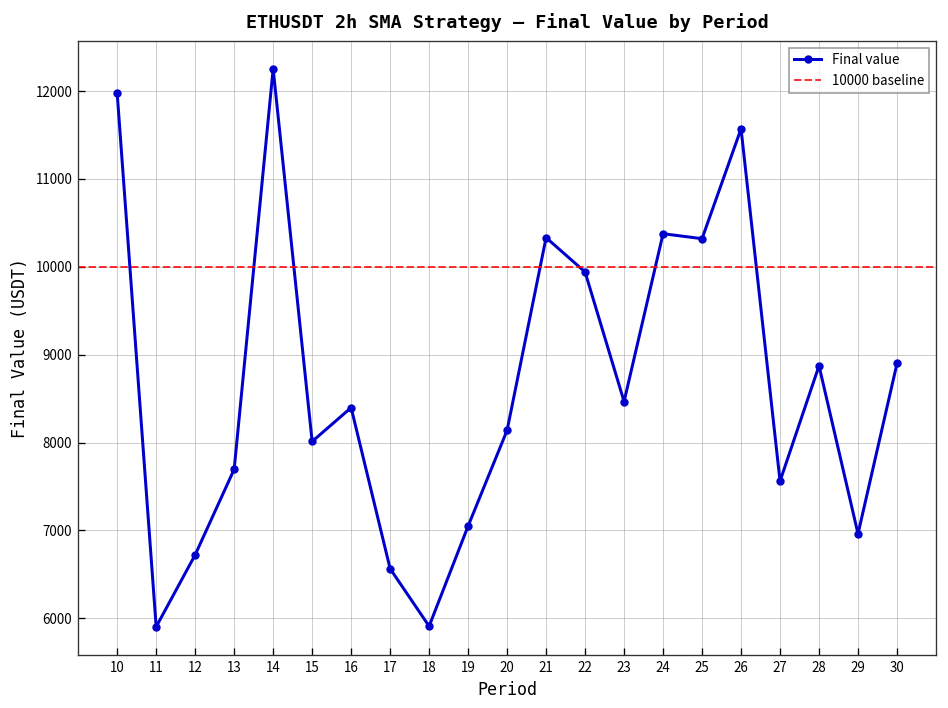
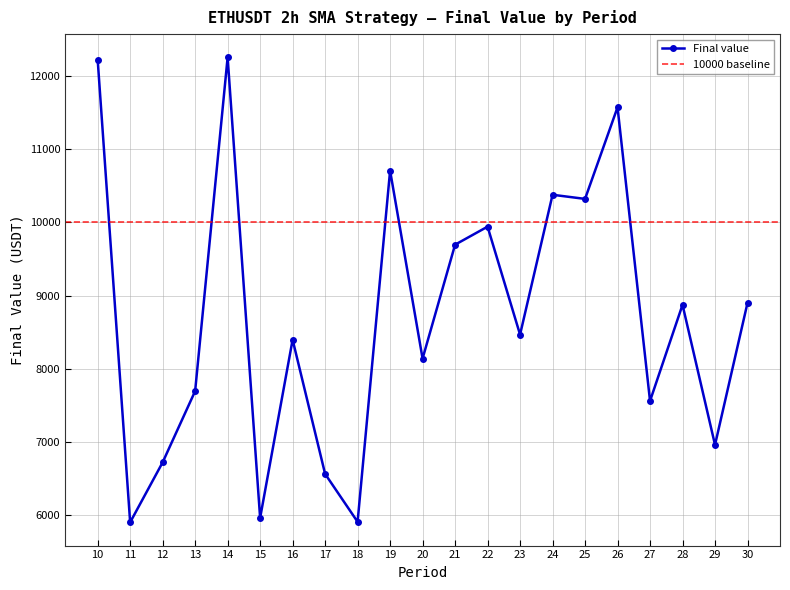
  {
-   "10": 12000,
+   "10": 12200,
    "11": 5900,
    "12": 6700,
    "13": 7700,
    "14": 12300,
-   "15": 8000,
+   "15": 6000,
    "16": 8400,
    "17": 6600,
    "18": 5900,
-   "19": 7100,
+   "19": 10700,
    "20": 8100,
-   "21": 10300,
+   "21": 9700,
    "22": 9900,
    "23": 8500,
    "24": 10400,
    "25": 10300,
    "26": 11600,
    "27": 7600,
    "28": 8900,
    "29": 7000,
    "30": 8900
  }
